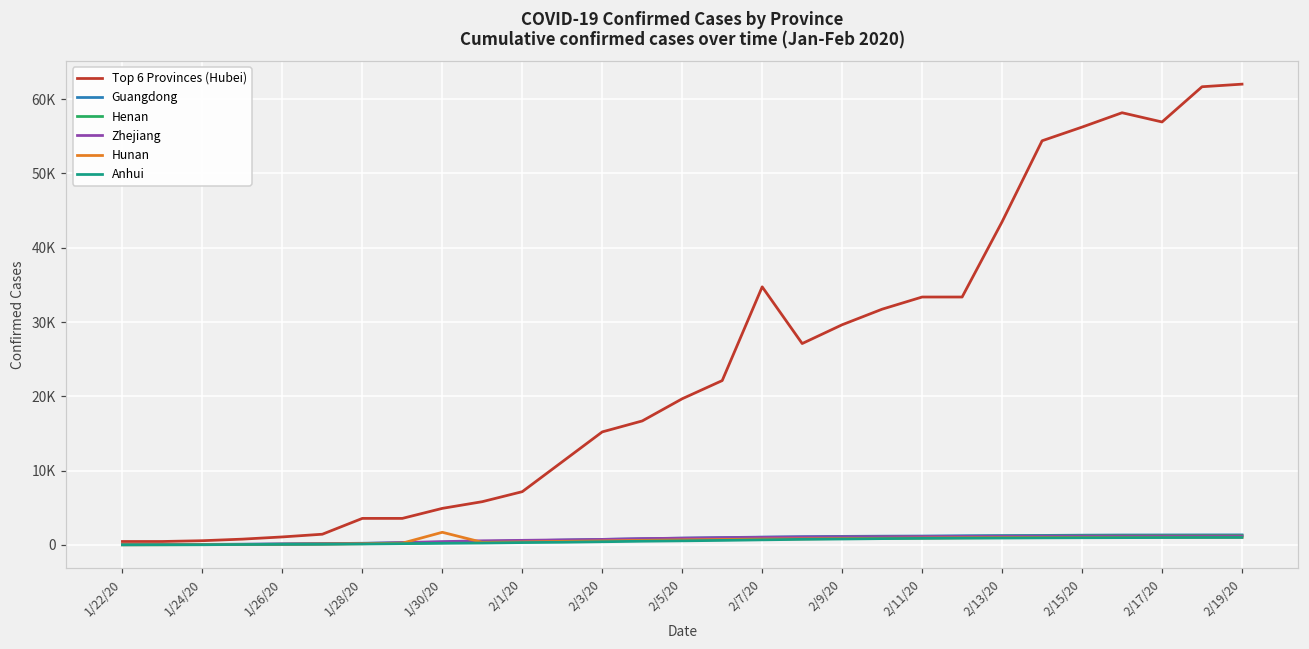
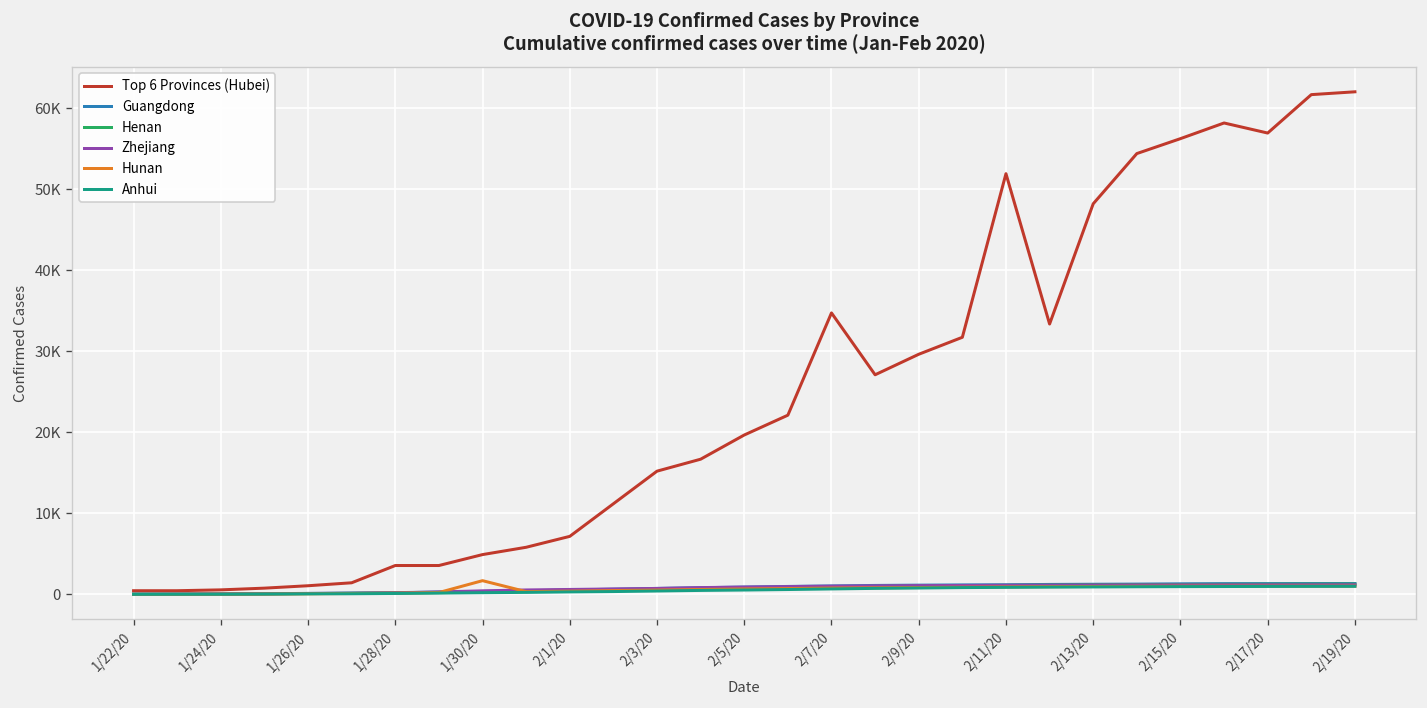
  {
    "Top 6 Provinces (Hubei)": {
      "1/22/20": 0,
      "1/24/20": 1000,
      "1/26/20": 1000,
      "1/28/20": 4000,
      "1/30/20": 5000,
      "2/1/20": 7000,
      "2/3/20": 15000,
      "2/5/20": 20000,
      "2/7/20": 35000,
      "2/9/20": 30000,
-     "2/11/20": 33000,
-     "2/13/20": 44000,
+     "2/11/20": 52000,
+     "2/13/20": 48000,
      "2/15/20": 56000,
      "2/17/20": 57000,
      "2/19/20": 62000
    },
    "Hunan": {
      "1/30/20": 2000
    }
  }
